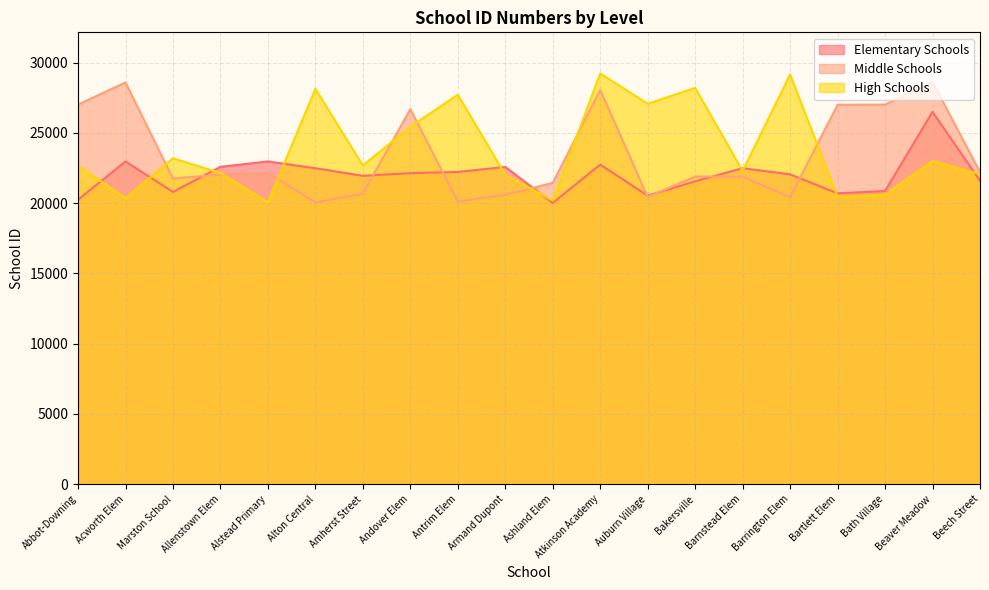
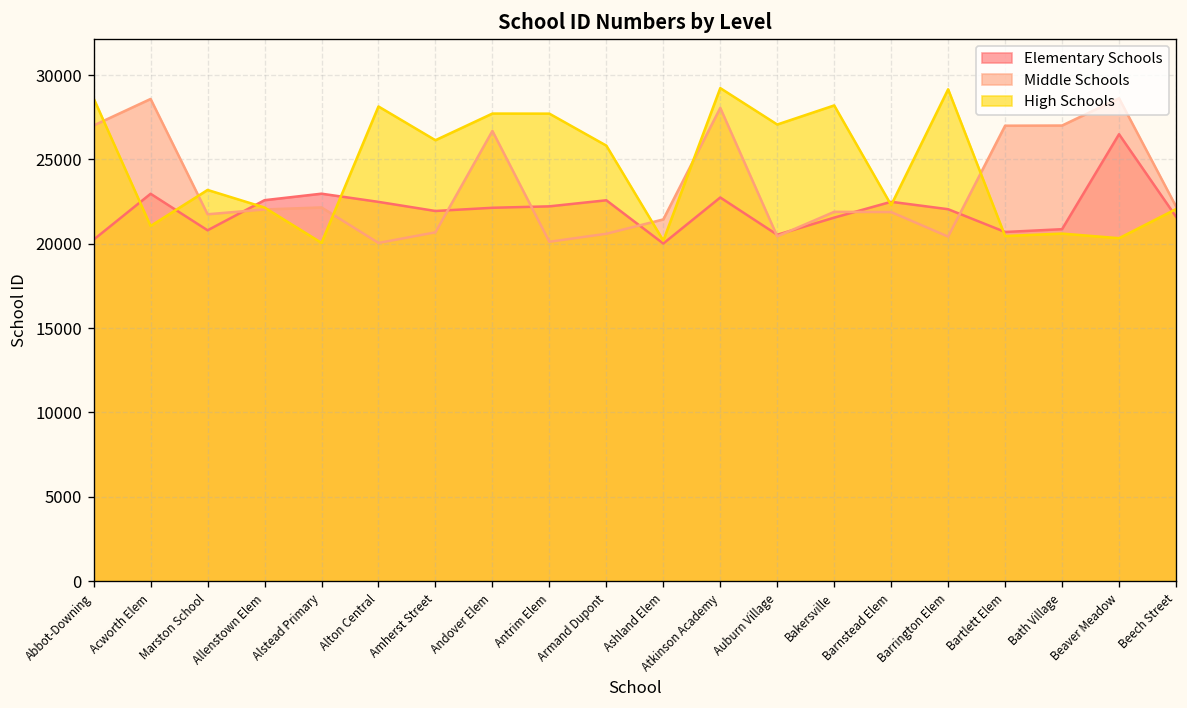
  {
    "High Schools": {
-     "Abbot-Downing": 22700,
-     "Acworth Elem": 20300,
+     "Abbot-Downing": 28600,
+     "Acworth Elem": 21100,
      "Marston School": 23200,
      "Alstead Primary": 20100,
      "Alton Central": 28100,
-     "Amherst Street": 22700,
-     "Andover Elem": 25400,
+     "Amherst Street": 26100,
+     "Andover Elem": 27700,
      "Antrim Elem": 27700,
-     "Armand Dupont": 22000,
+     "Armand Dupont": 25800,
      "Atkinson Academy": 29200,
      "Auburn Village": 27100,
      "Bakersville": 28200,
      "Barnstead Elem": 22300,
      "Barrington Elem": 29200,
      "Bartlett Elem": 20500,
      "Bath Village": 20600,
-     "Beaver Meadow": 23000
+     "Beaver Meadow": 20300
    }
  }
